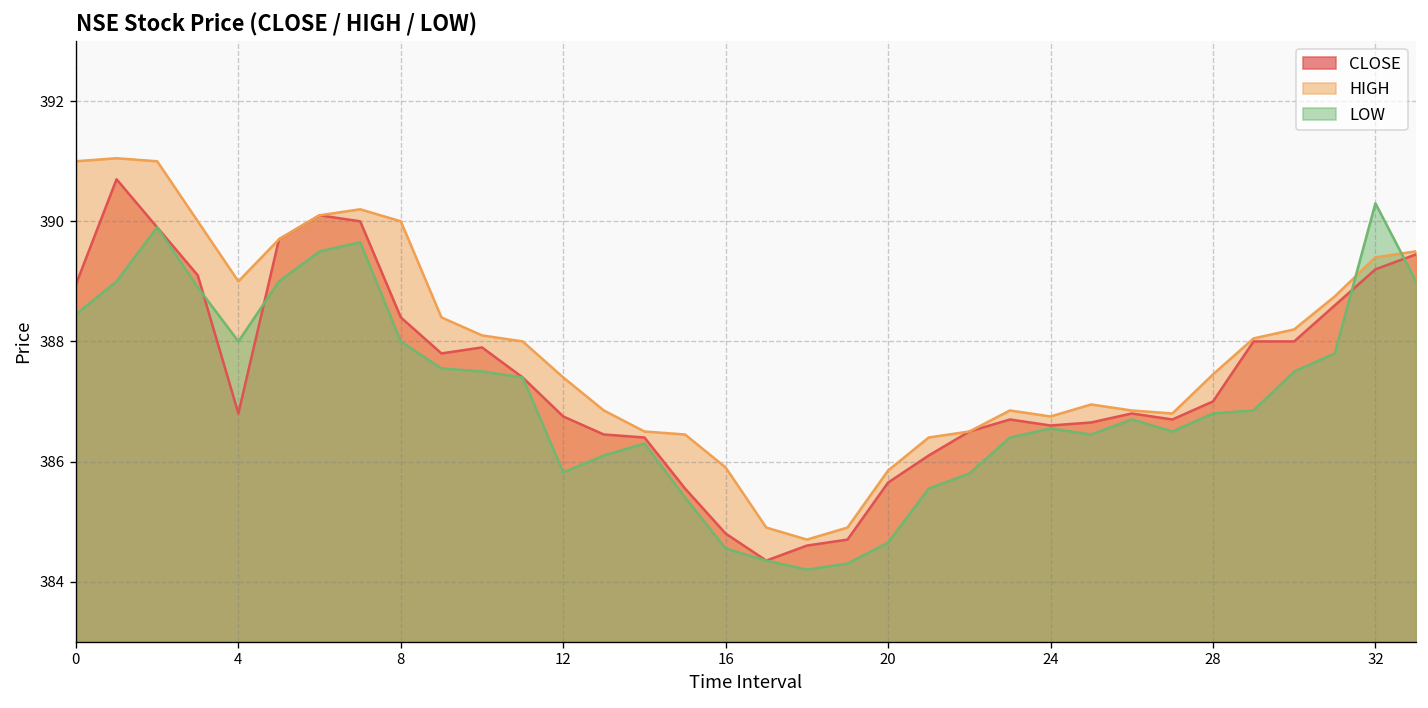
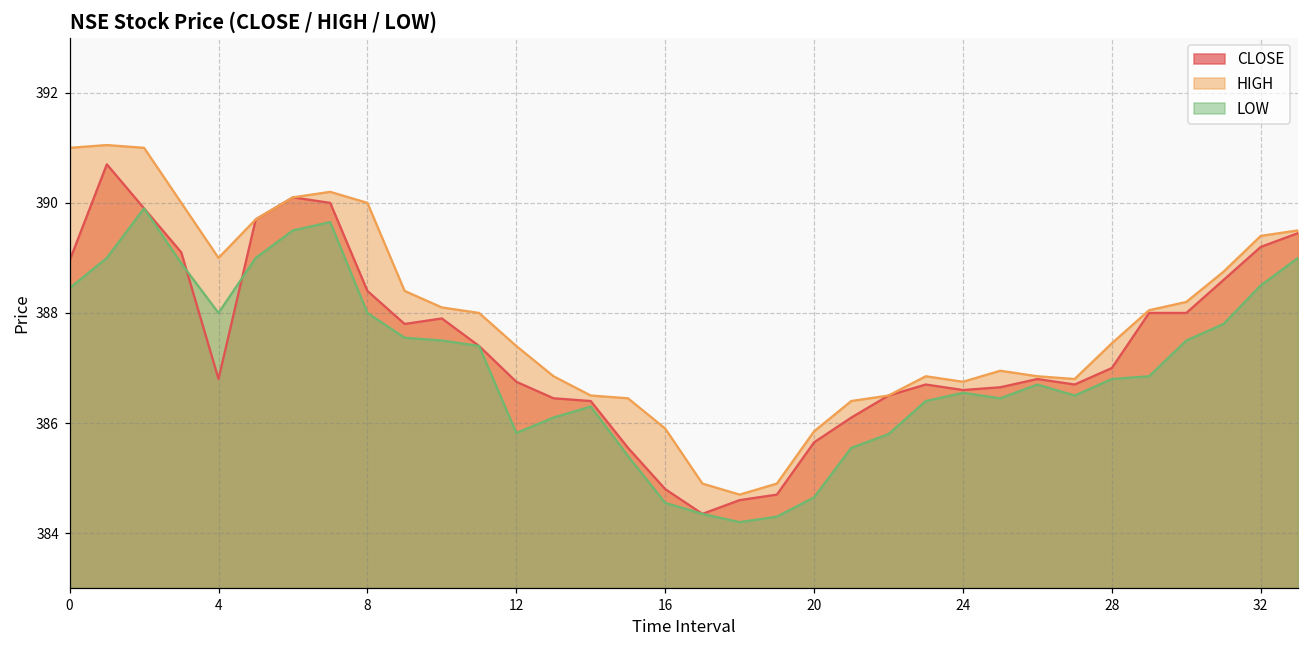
  {
    "CLOSE": {
      "0": 389.0,
      "4": 386.8,
      "8": 388.4,
      "12": 386.8,
      "16": 384.8,
      "20": 385.7,
      "28": 387.0,
      "32": 389.2
    },
    "HIGH": {
      "0": 391.0,
      "4": 389.0,
      "8": 390.0,
      "12": 387.4,
      "16": 385.9,
      "20": 385.9,
      "24": 386.8,
      "28": 387.5,
      "32": 389.4
    },
    "LOW": {
      "0": 388.5,
      "4": 388.0,
      "8": 388.0,
      "12": 385.8,
      "16": 384.6,
      "20": 384.7,
      "28": 386.8,
-     "32": 390.3
+     "32": 388.5
    }
  }
